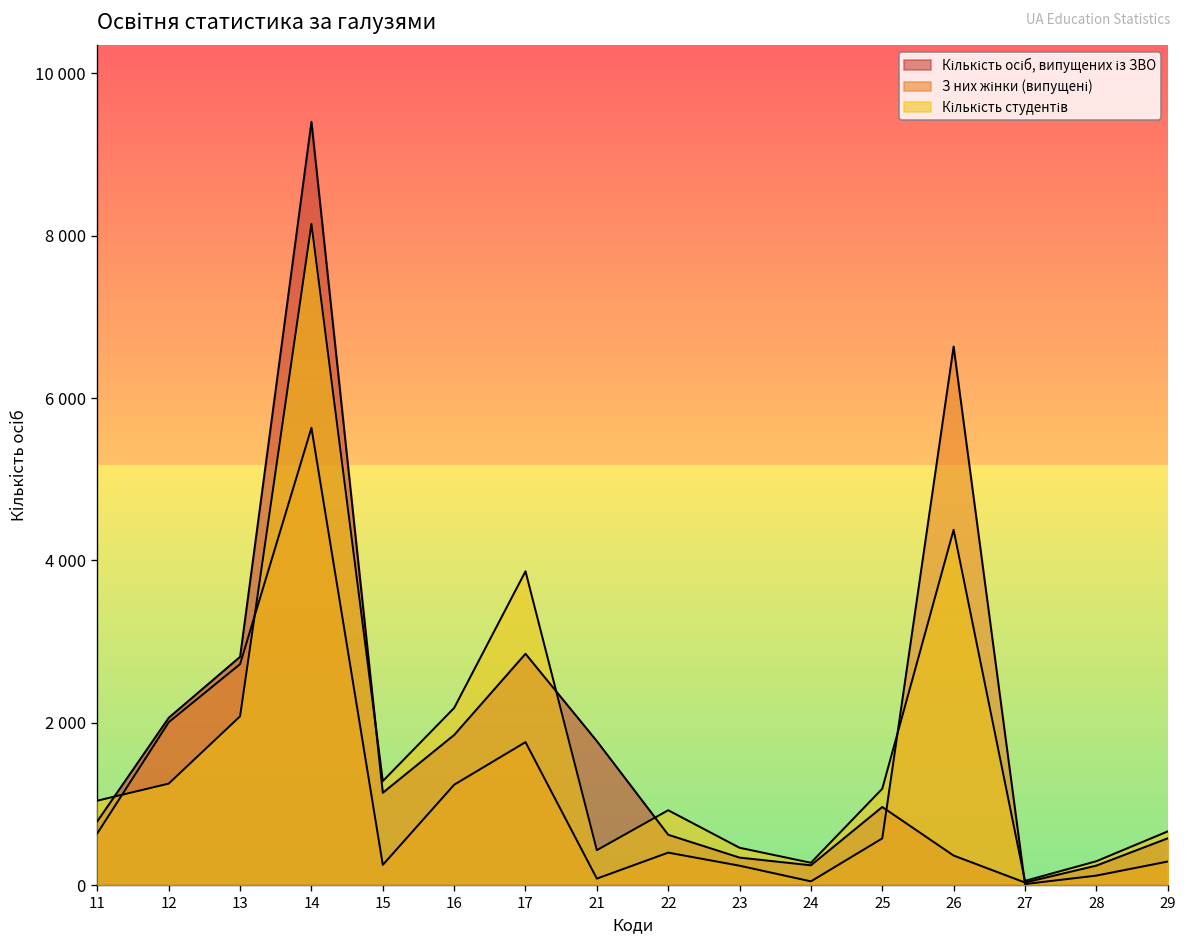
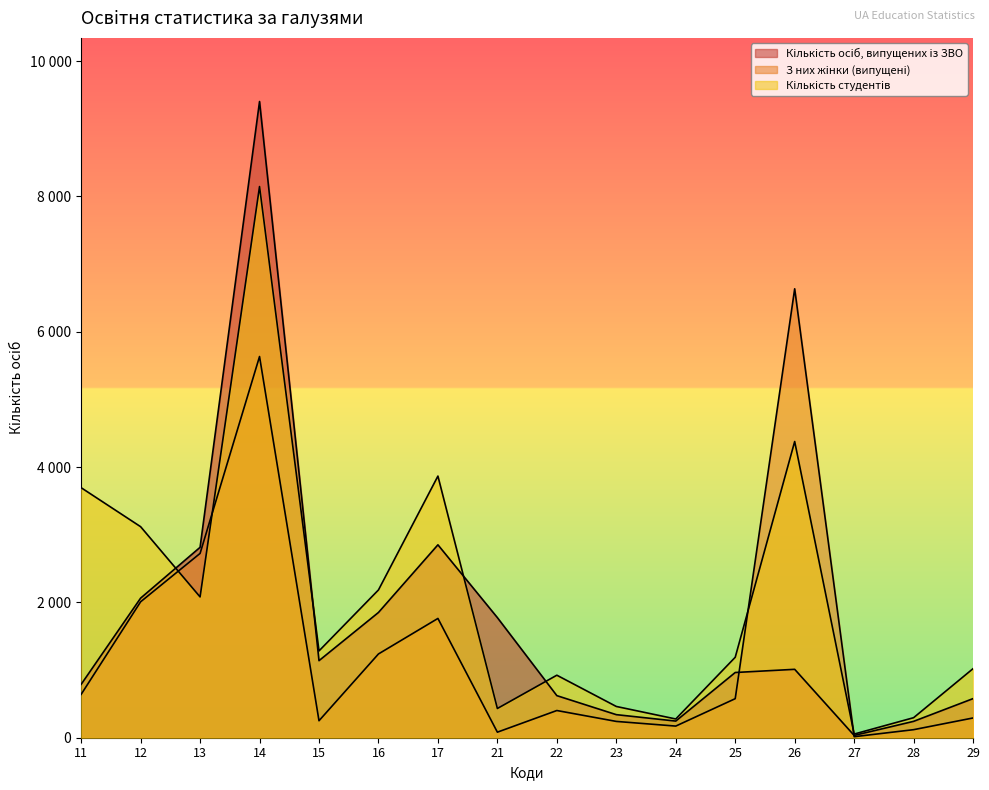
  {
    "Кількість осіб, випущених із ЗВО": {
      "11": 800,
      "12": 2100,
      "13": 2800,
      "14": 9400,
      "15": 1100,
      "16": 1900,
      "17": 2900,
      "21": 1800,
      "22": 600,
      "23": 300,
      "25": 1000,
-     "26": 400,
+     "26": 1000,
      "28": 200,
      "29": 600
    },
    "З них жінки (випущені)": {
      "11": 600,
      "12": 2000,
      "13": 2700,
      "14": 5600,
      "15": 300,
      "16": 1200,
      "17": 1800,
      "21": 100,
      "22": 400,
      "23": 200,
-     "24": 0,
+     "24": 200,
      "25": 600,
      "26": 6600,
      "28": 100,
      "29": 300
    },
    "Кількість студентів": {
-     "11": 1000,
-     "12": 1300,
+     "11": 3700,
+     "12": 3100,
      "13": 2100,
      "14": 8100,
      "15": 1300,
      "16": 2200,
      "17": 3900,
      "21": 400,
      "22": 900,
      "23": 500,
      "25": 1200,
      "26": 4400,
      "28": 300,
-     "29": 700
+     "29": 1000
    }
  }
